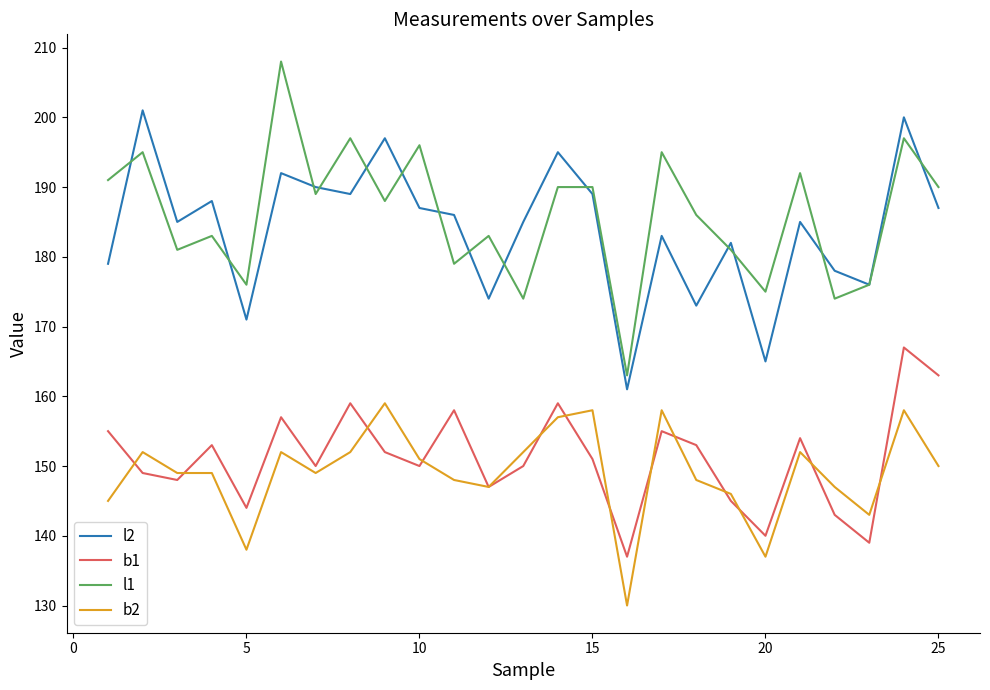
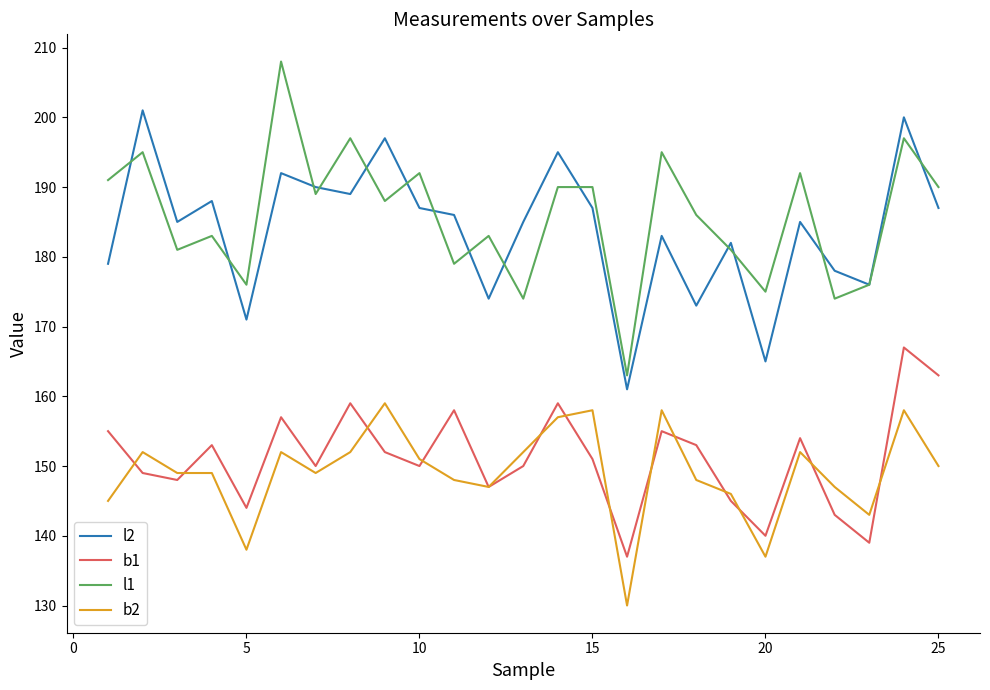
  {
    "l2": {
      "5": 171,
      "10": 187,
-     "15": 189,
+     "15": 187,
      "20": 165,
      "25": 187
    },
    "b1": {
      "5": 144,
      "10": 150,
      "15": 151,
      "20": 140,
      "25": 163
    },
    "l1": {
      "5": 176,
-     "10": 196,
+     "10": 192,
      "15": 190,
      "20": 175,
      "25": 190
    },
    "b2": {
      "5": 138,
      "10": 151,
      "15": 158,
      "20": 137,
      "25": 150
    }
  }
